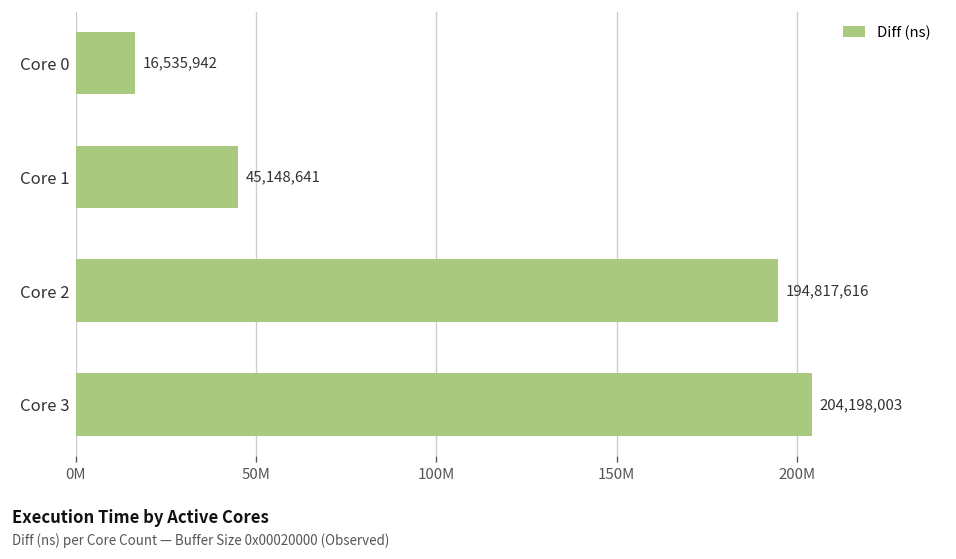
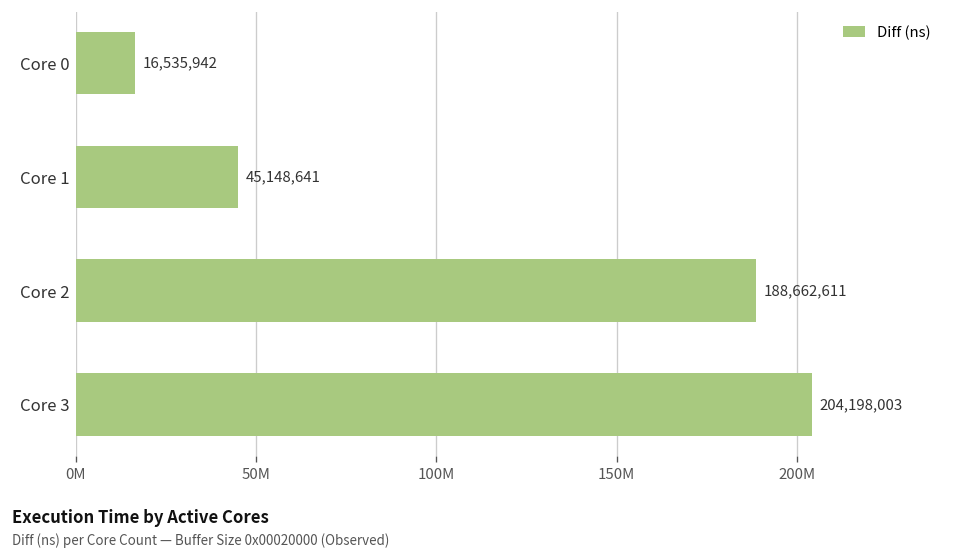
  {
    "Core 0": "16,535,942",
    "Core 1": "45,148,641",
-   "Core 2": "194,817,616",
+   "Core 2": "188,662,611",
    "Core 3": "204,198,003"
  }
